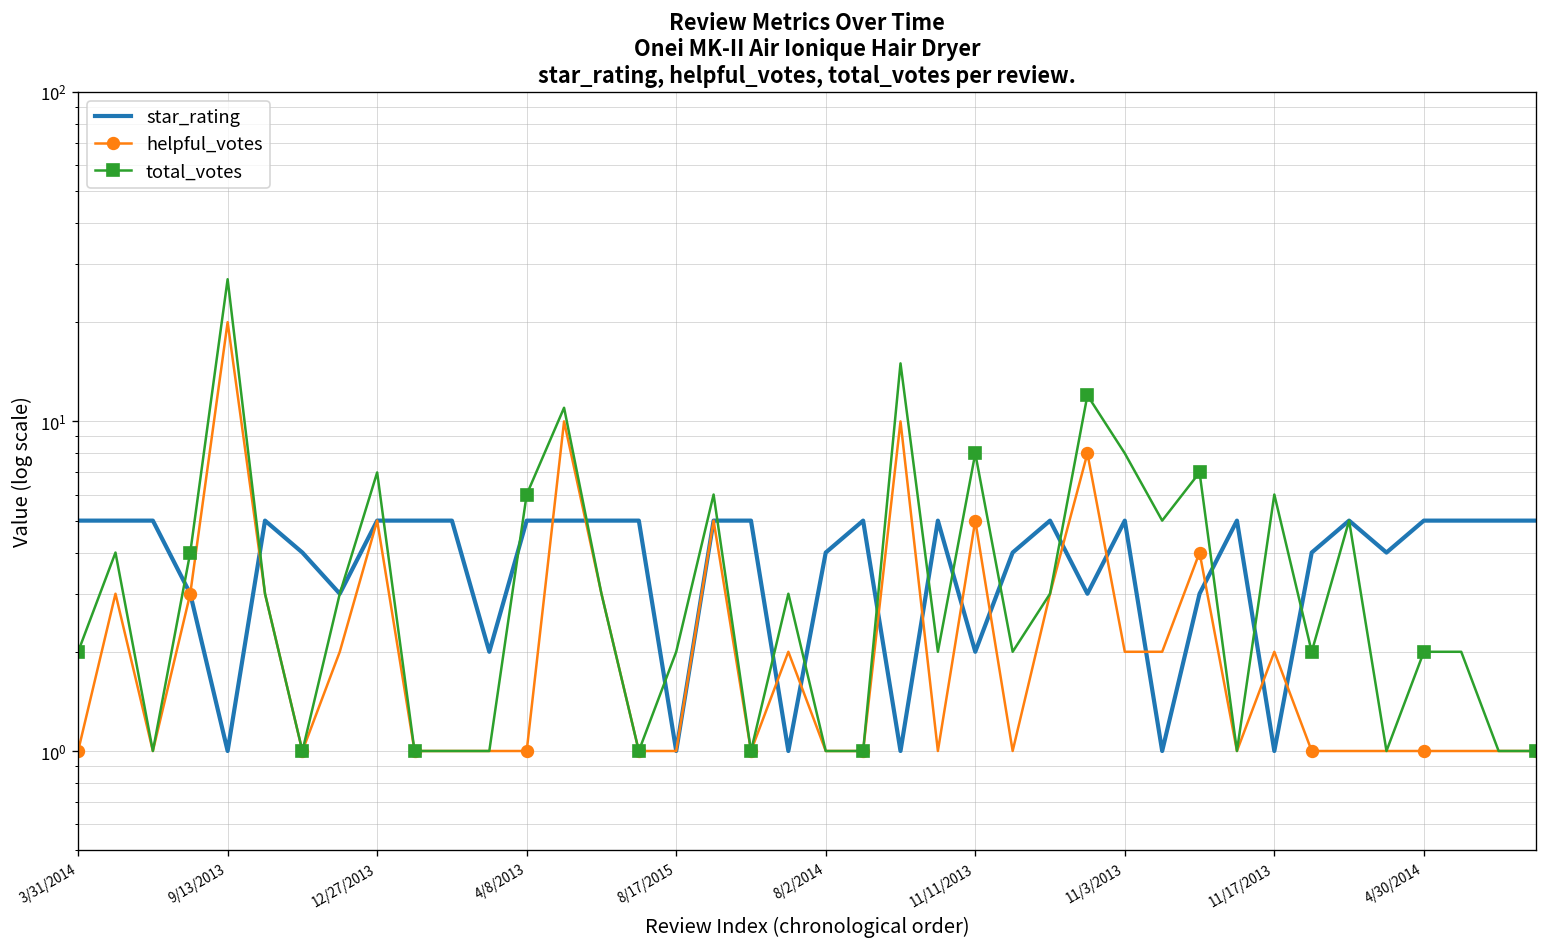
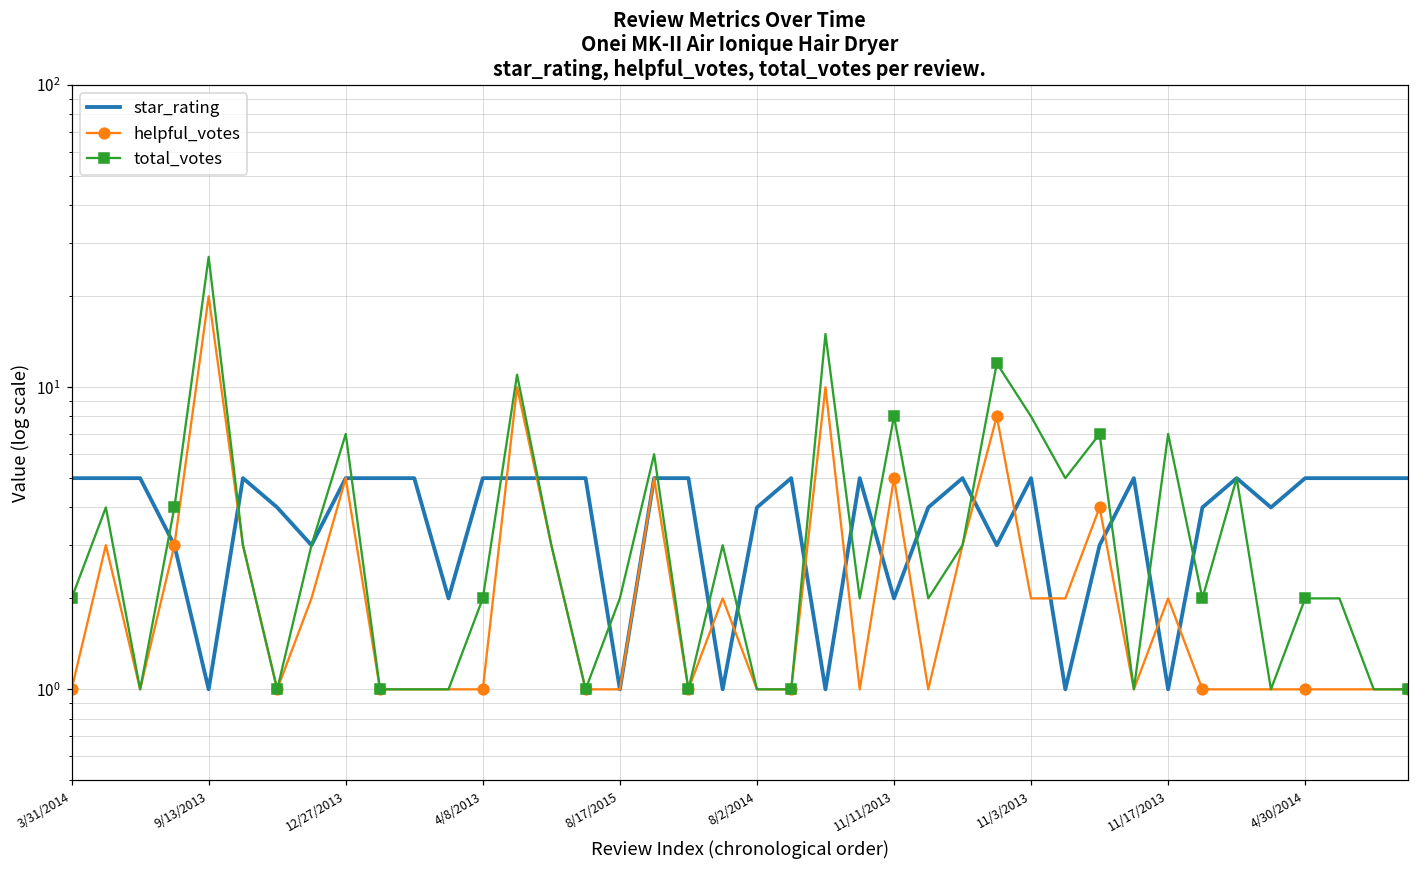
  {
    "star_rating": {
      "3/31/2014": 5,
      "4/8/2013": 5,
      "8/2/2014": 4,
      "11/11/2013": 2,
      "11/3/2013": 5,
      "11/17/2013": 1
    },
    "helpful_votes": {
      "3/31/2014": 1,
      "4/8/2013": 1,
      "11/11/2013": 5,
      "11/3/2013": 2,
      "11/17/2013": 2
    },
    "total_votes": {
      "3/31/2014": 2,
      "12/27/2013": 7,
-     "4/8/2013": 6,
+     "4/8/2013": 2,
      "8/17/2015": 2,
      "11/11/2013": 8,
      "11/3/2013": 8,
-     "11/17/2013": 6
+     "11/17/2013": 7
    }
  }
